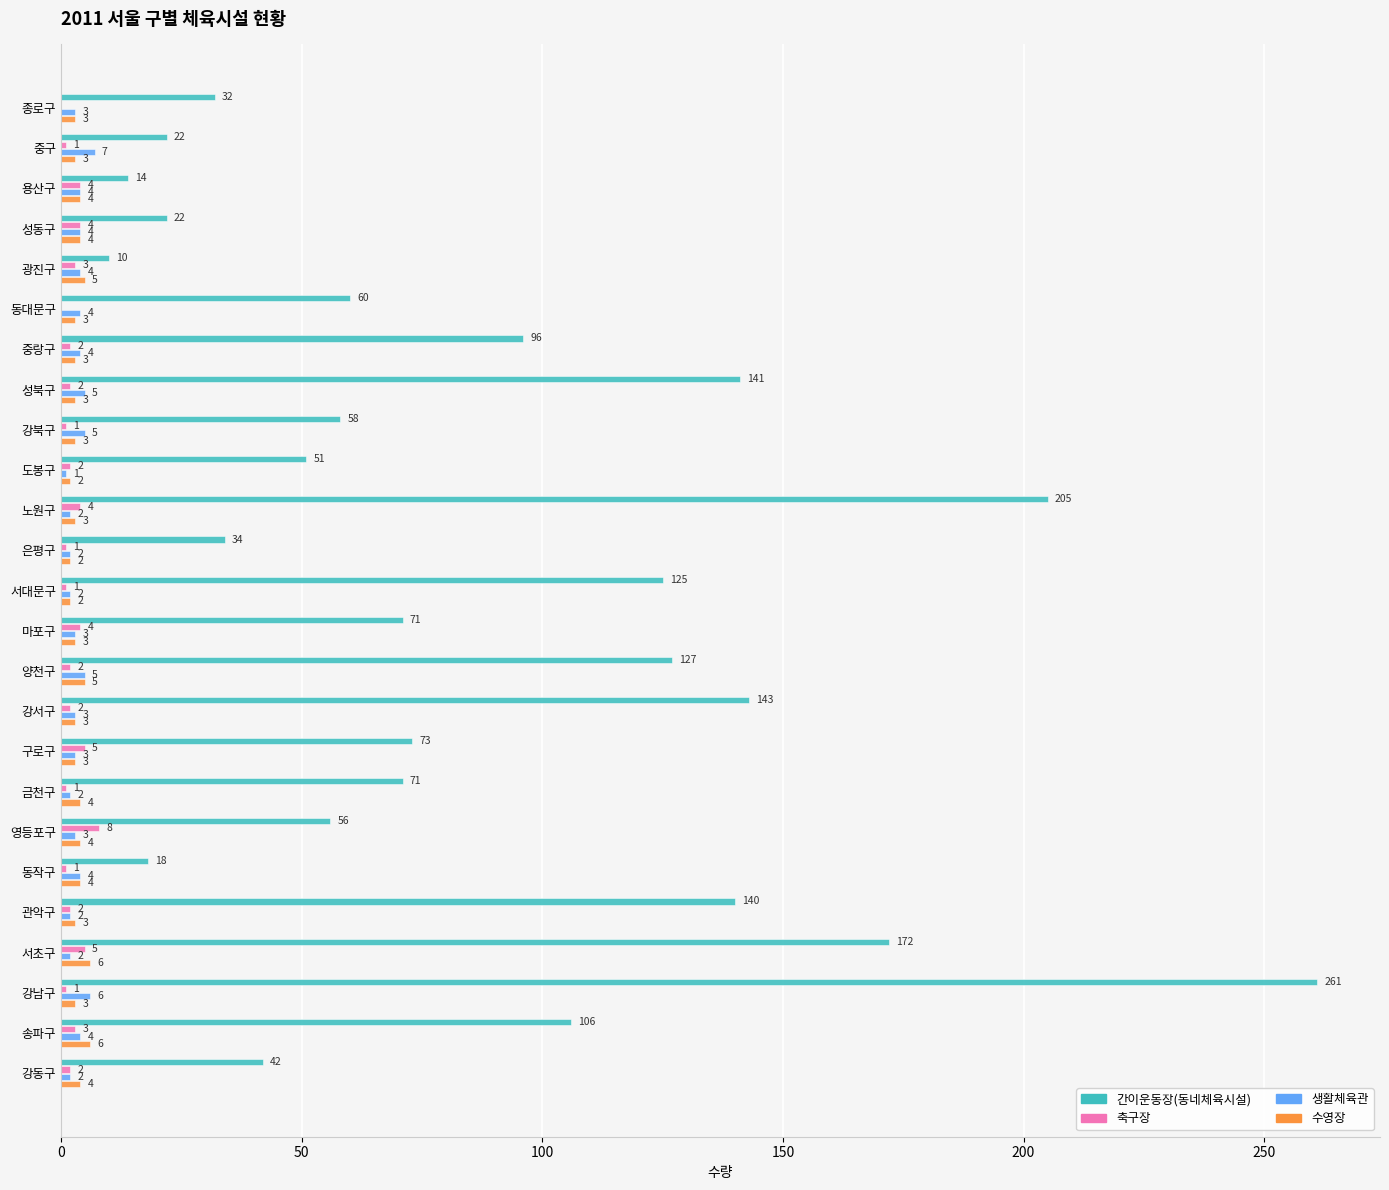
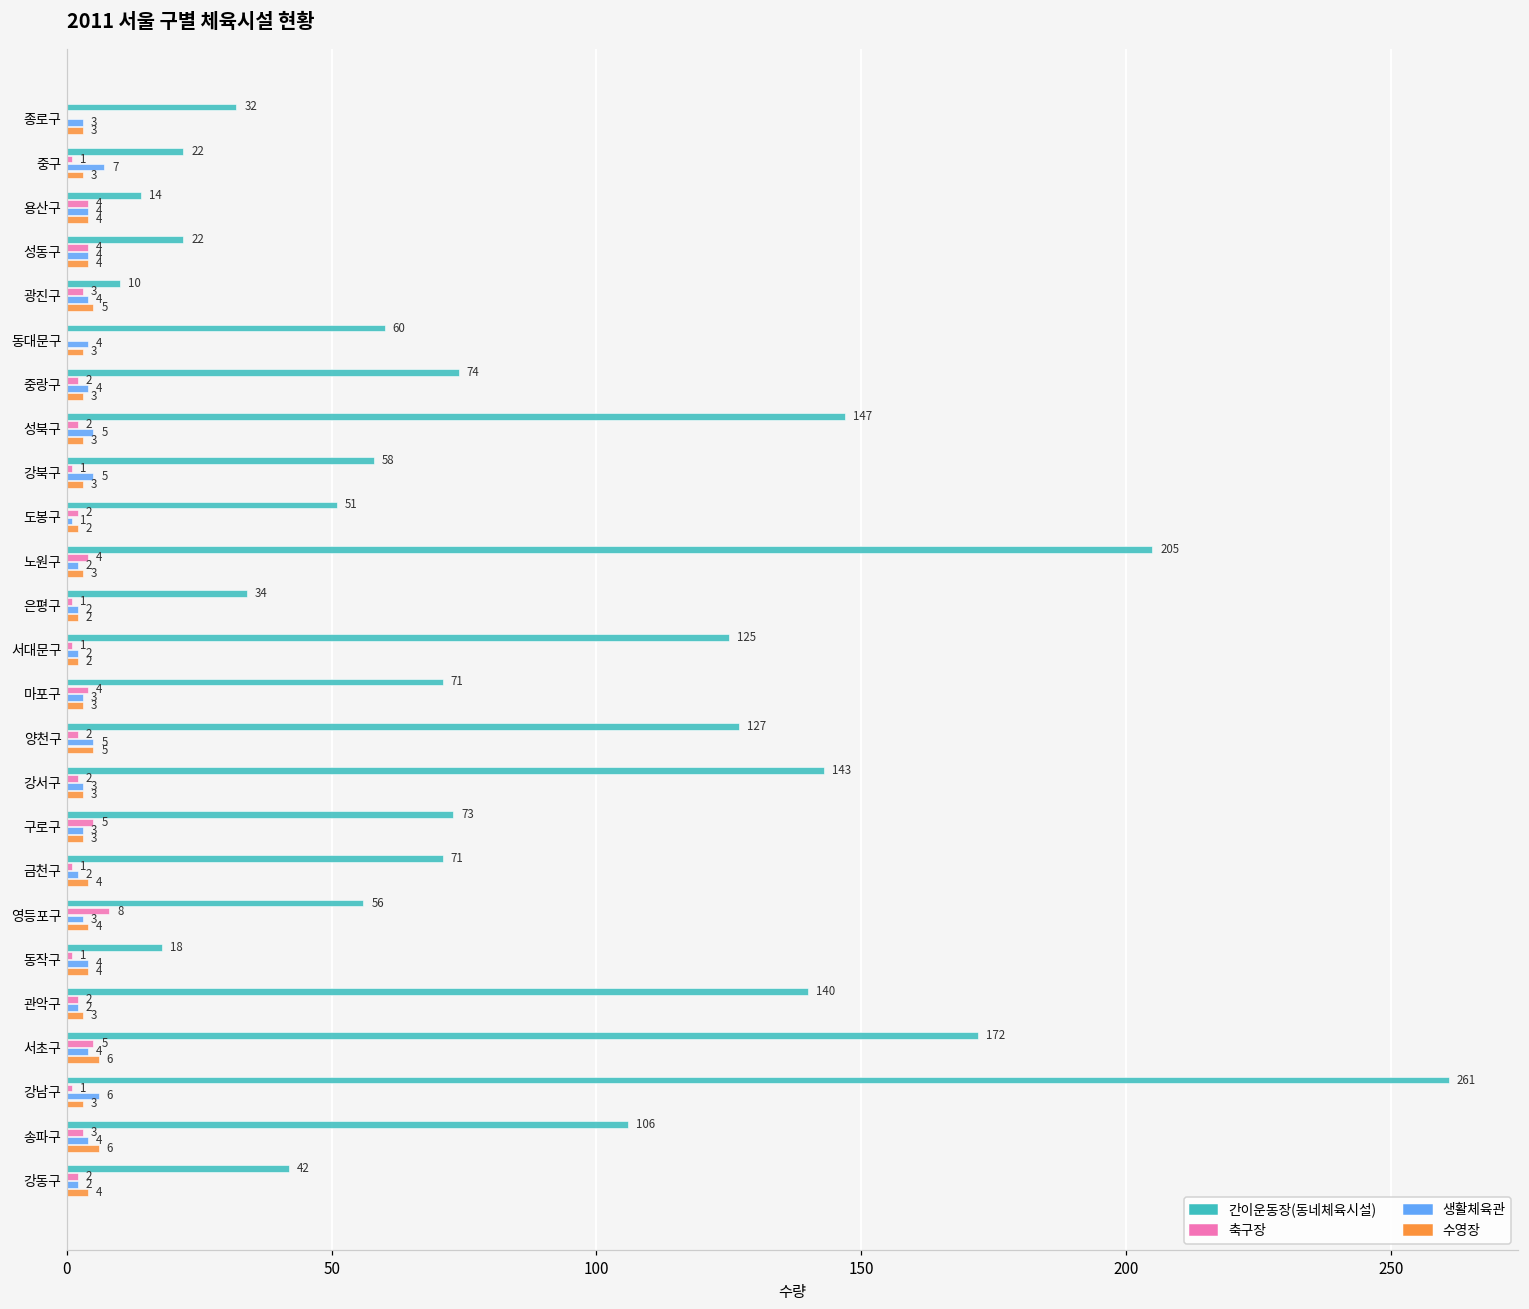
  {
    "간이운동장(동네체육시설)": {
      "종로구": 32,
      "중구": 22,
      "용산구": 14,
      "성동구": 22,
      "광진구": 10,
      "동대문구": 60,
-     "중랑구": 96,
-     "성북구": 141,
+     "중랑구": 74,
+     "성북구": 147,
      "강북구": 58,
      "도봉구": 51,
      "노원구": 205,
      "은평구": 34,
      "서대문구": 125,
      "마포구": 71,
      "양천구": 127,
      "강서구": 143,
      "구로구": 73,
      "금천구": 71,
      "영등포구": 56,
      "동작구": 18,
      "관악구": 140,
      "서초구": 172,
      "강남구": 261,
      "송파구": 106,
      "강동구": 42
    },
    "축구장": {
      "중구": 1,
      "광진구": 3,
      "중랑구": 2,
      "성북구": 2,
      "강북구": 1,
      "도봉구": 2,
      "노원구": 4,
      "은평구": 1,
      "서대문구": 1,
      "마포구": 4,
      "양천구": 2,
      "강서구": 2,
      "구로구": 5,
      "금천구": 1,
      "영등포구": 8,
      "동작구": 1,
      "서초구": 5,
      "강남구": 1,
      "송파구": 3
    },
    "생활체육관": {
      "중구": 7,
      "광진구": 4,
      "동대문구": 4,
      "중랑구": 4,
      "성북구": 5,
      "강북구": 5,
      "도봉구": 1,
      "노원구": 2,
      "금천구": 2,
      "영등포구": 3,
-     "서초구": 2,
+     "서초구": 4,
      "강남구": 6,
      "송파구": 4
    },
    "수영장": {
      "중구": 3,
      "광진구": 5,
      "동대문구": 3,
      "중랑구": 3,
      "성북구": 3,
      "강북구": 3,
      "도봉구": 2,
      "노원구": 3,
      "금천구": 4,
      "영등포구": 4,
      "관악구": 3,
      "서초구": 6,
      "강남구": 3,
      "송파구": 6,
      "강동구": 4
    }
  }
